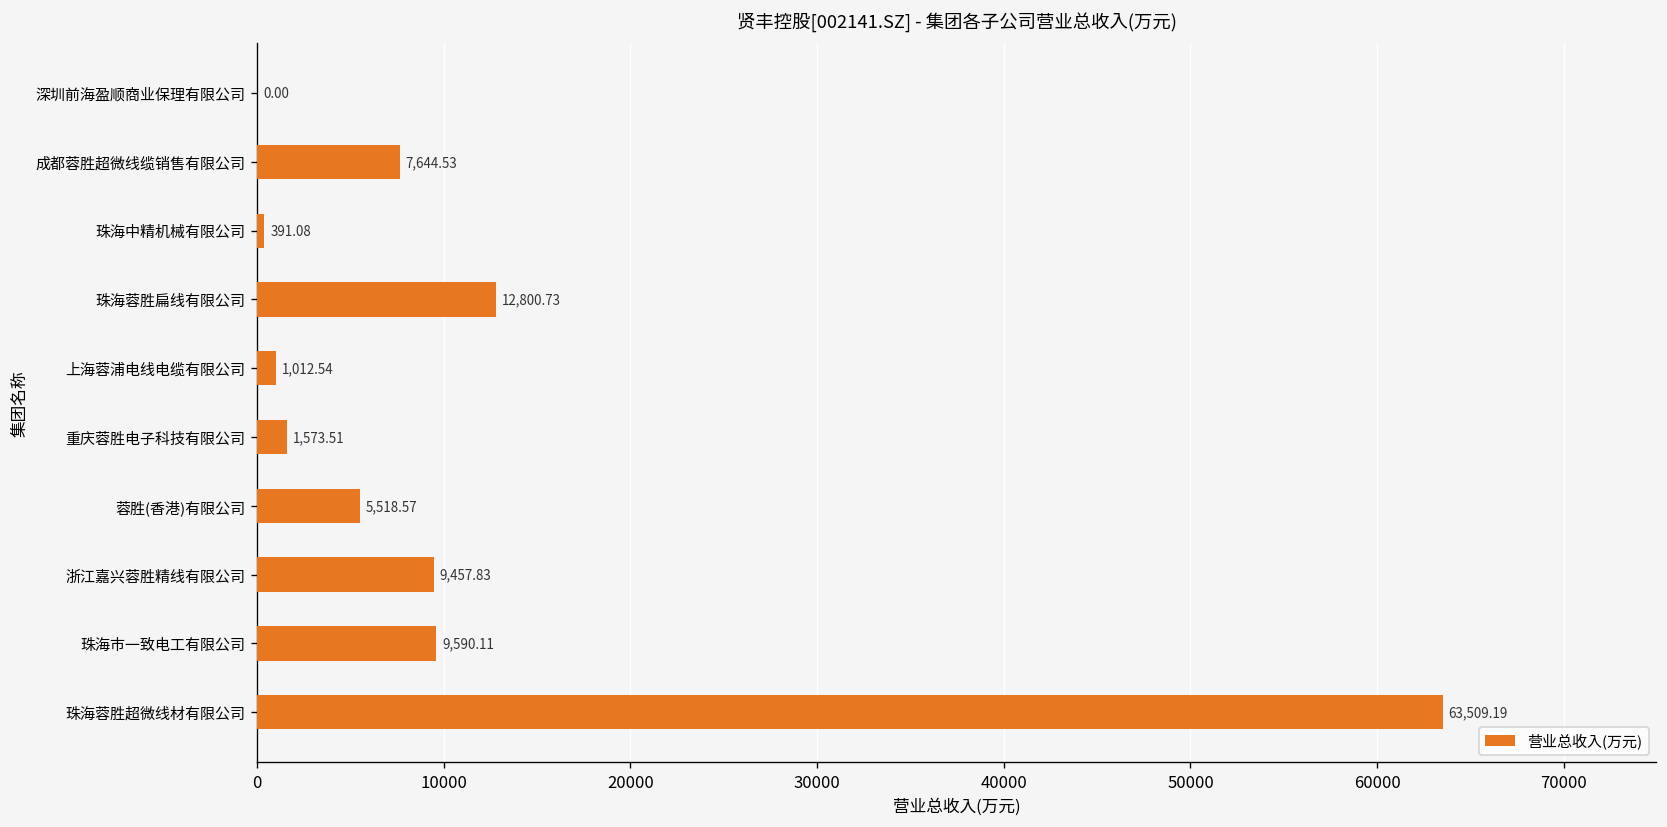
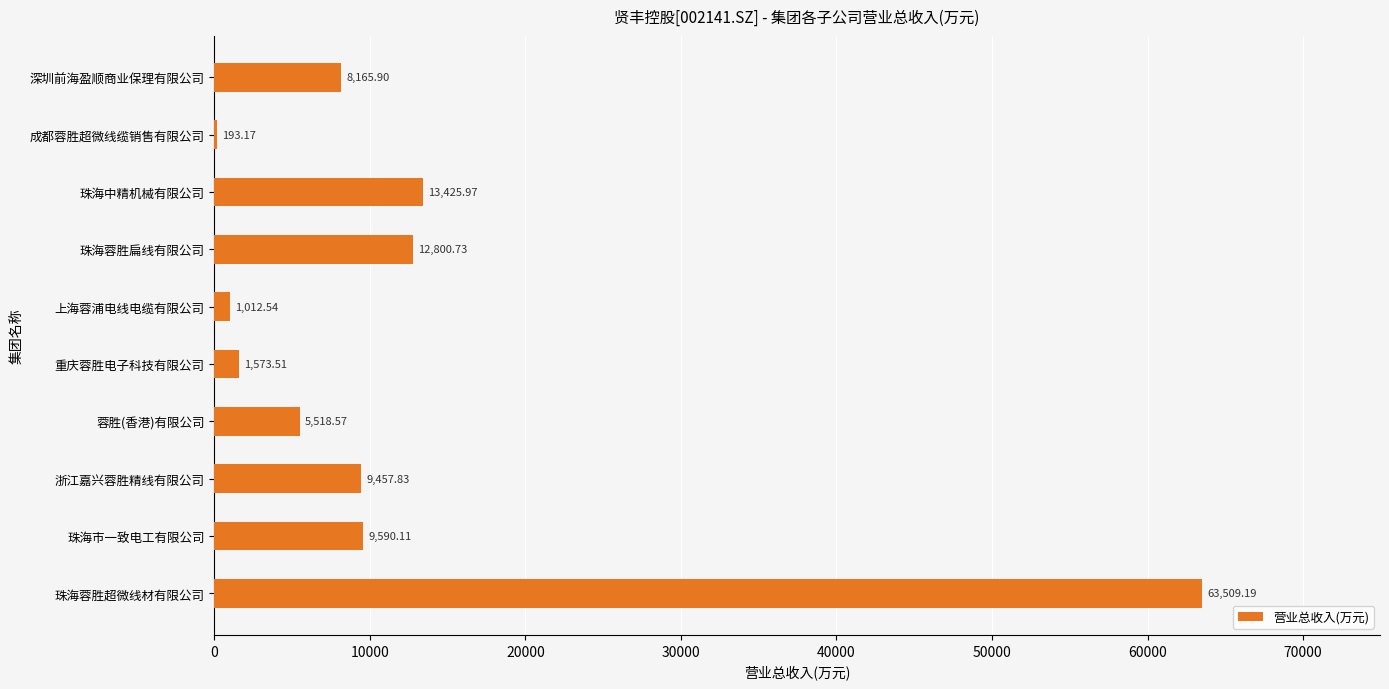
  {
-   "深圳前海盈顺商业保理有限公司": "0.00",
-   "成都蓉胜超微线缆销售有限公司": "7,644.53",
-   "珠海中精机械有限公司": "391.08",
+   "深圳前海盈顺商业保理有限公司": "8,165.90",
+   "成都蓉胜超微线缆销售有限公司": "193.17",
+   "珠海中精机械有限公司": "13,425.97",
    "珠海蓉胜扁线有限公司": "12,800.73",
    "上海蓉浦电线电缆有限公司": "1,012.54",
    "重庆蓉胜电子科技有限公司": "1,573.51",
    "蓉胜(香港)有限公司": "5,518.57",
    "浙江嘉兴蓉胜精线有限公司": "9,457.83",
    "珠海市一致电工有限公司": "9,590.11",
    "珠海蓉胜超微线材有限公司": "63,509.19"
  }
